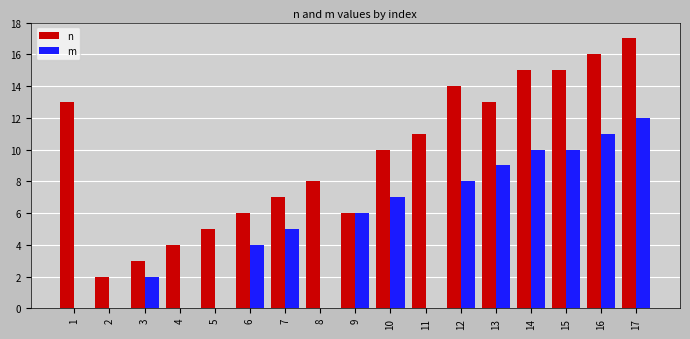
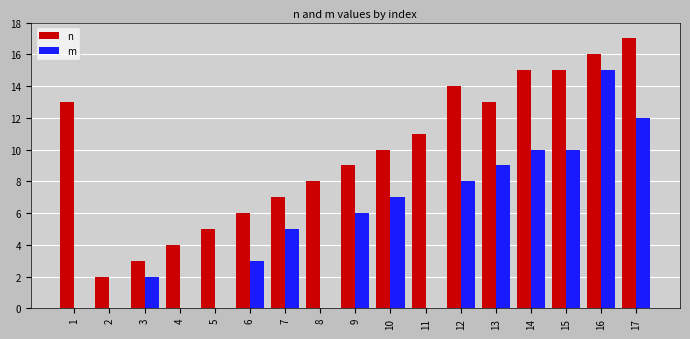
  {
    "n": {
      "1": 13,
      "2": 2,
      "3": 3,
      "4": 4,
      "5": 5,
      "6": 6,
      "7": 7,
      "8": 8,
-     "9": 6,
+     "9": 9,
      "10": 10,
      "11": 11,
      "12": 14,
      "13": 13,
      "14": 15,
      "15": 15,
      "16": 16,
      "17": 17
    },
    "m": {
      "1": 0,
      "2": 0,
      "3": 2,
      "4": 0,
      "5": 0,
-     "6": 4,
+     "6": 3,
      "7": 5,
      "8": 0,
      "9": 6,
      "10": 7,
      "11": 0,
      "12": 8,
      "13": 9,
      "14": 10,
      "15": 10,
-     "16": 11,
+     "16": 15,
      "17": 12
    }
  }
